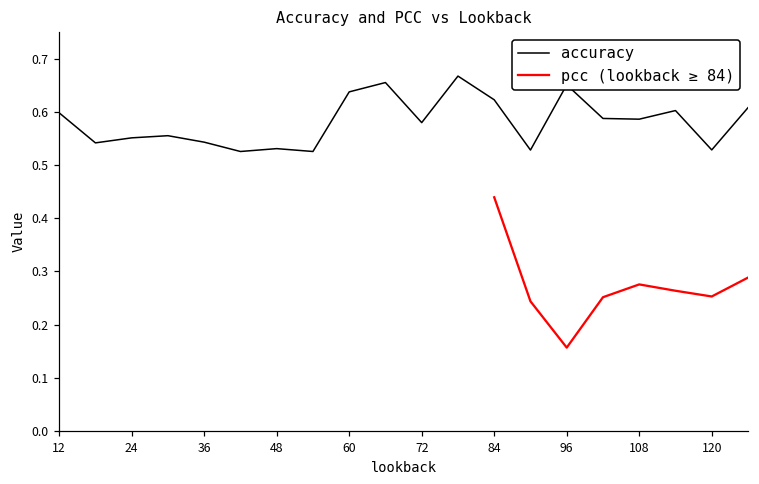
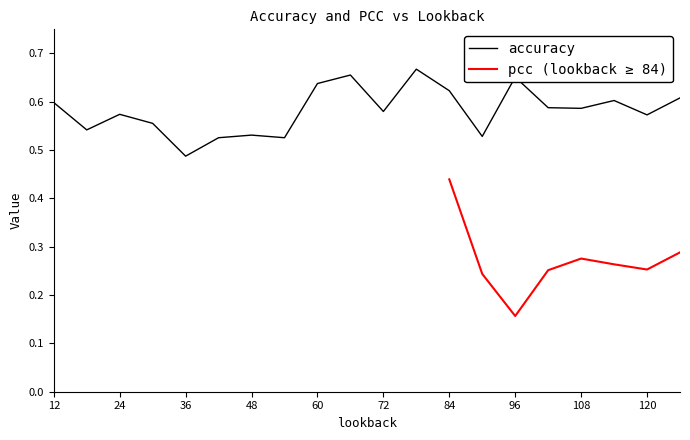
  {
    "accuracy": {
      "12": 0.60,
-     "24": 0.55,
-     "36": 0.54,
+     "24": 0.57,
+     "36": 0.49,
      "48": 0.53,
      "60": 0.64,
      "72": 0.58,
      "84": 0.62,
      "108": 0.59,
-     "120": 0.53
+     "120": 0.57
    },
    "pcc (lookback ≥ 84)": {
      "84": 0.44,
      "96": 0.16,
      "108": 0.28,
      "120": 0.25
    }
  }
